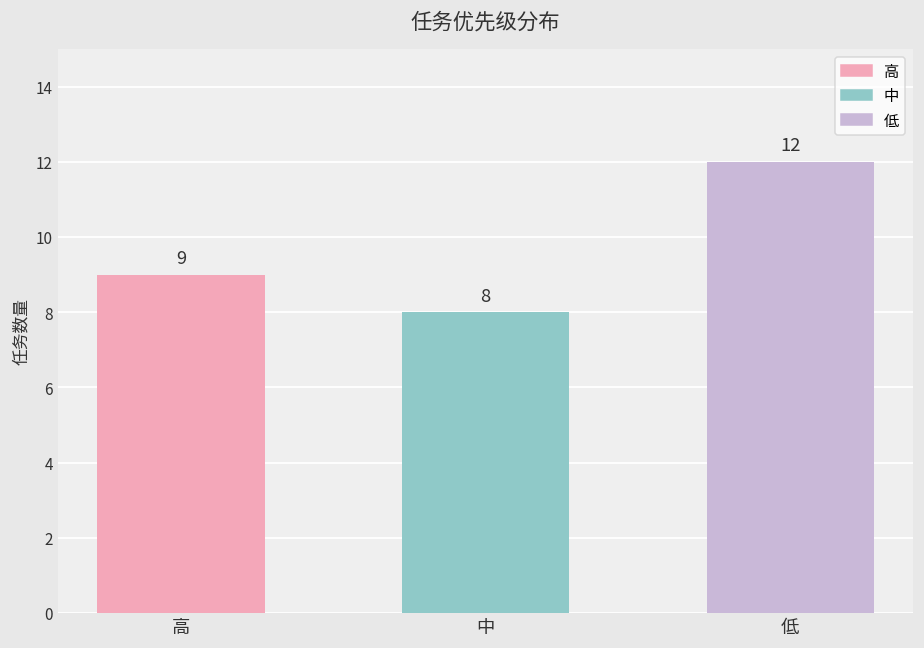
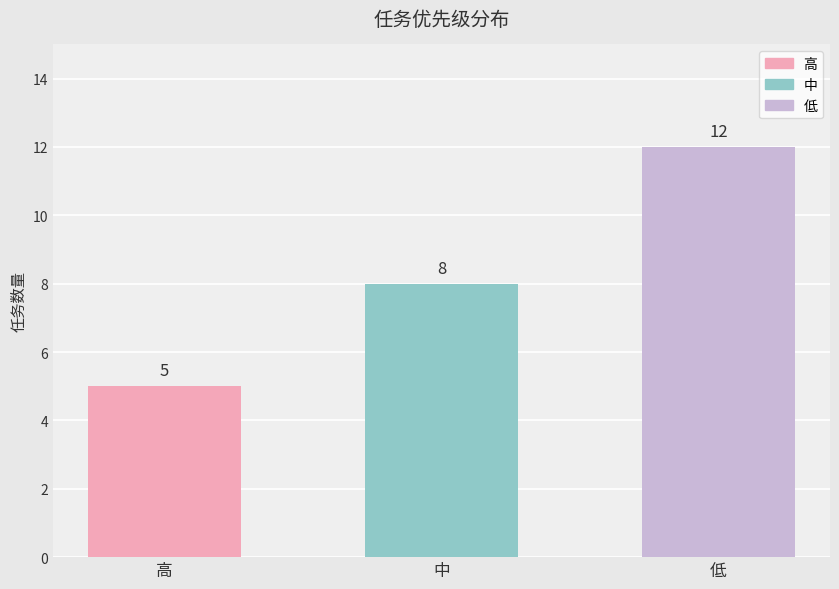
  {
-   "高": 9,
+   "高": 5,
    "中": 8,
    "低": 12
  }
